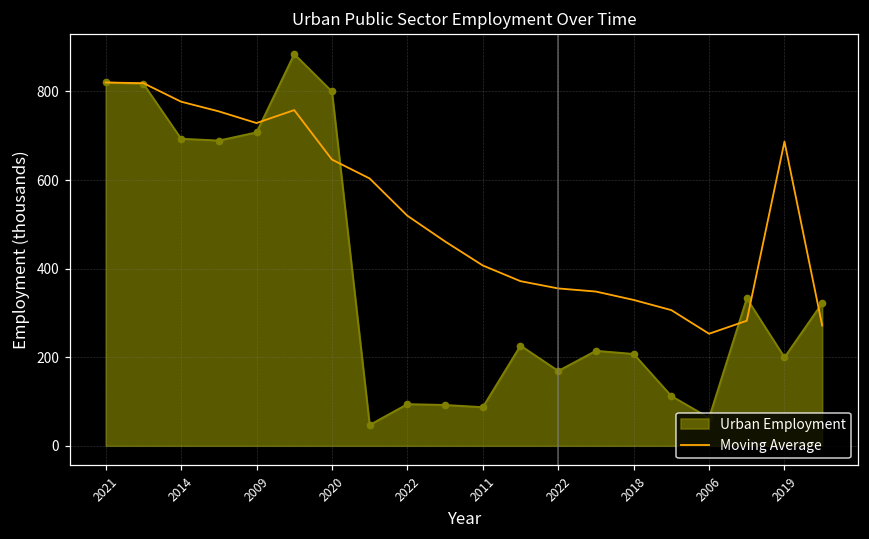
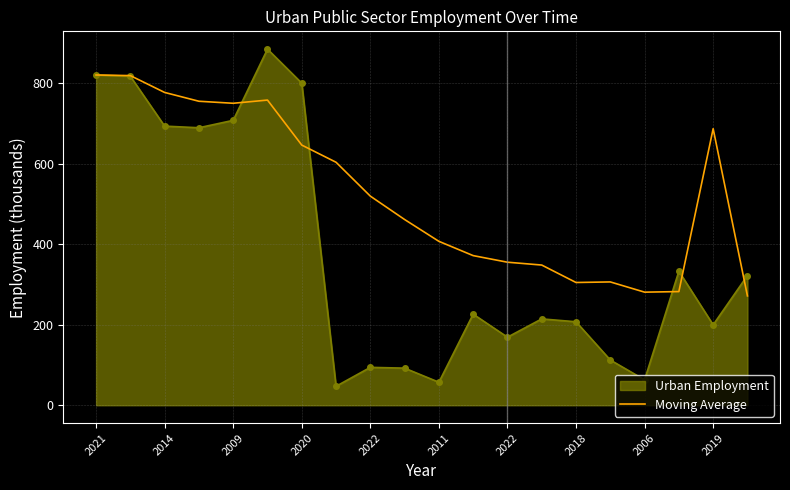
  {
    "Urban Employment": {
      "2014": 690,
      "2009": 710,
      "2020": 800,
-     "2011": 90,
+     "2011": 60,
      "2018": 210,
      "2019": 200
    },
    "Moving Average": {
      "2014": 780,
-     "2009": 730,
+     "2009": 750,
      "2020": 650,
      "2011": 410,
-     "2018": 330,
-     "2006": 250,
+     "2018": 300,
+     "2006": 280,
      "2019": 690
    }
  }
